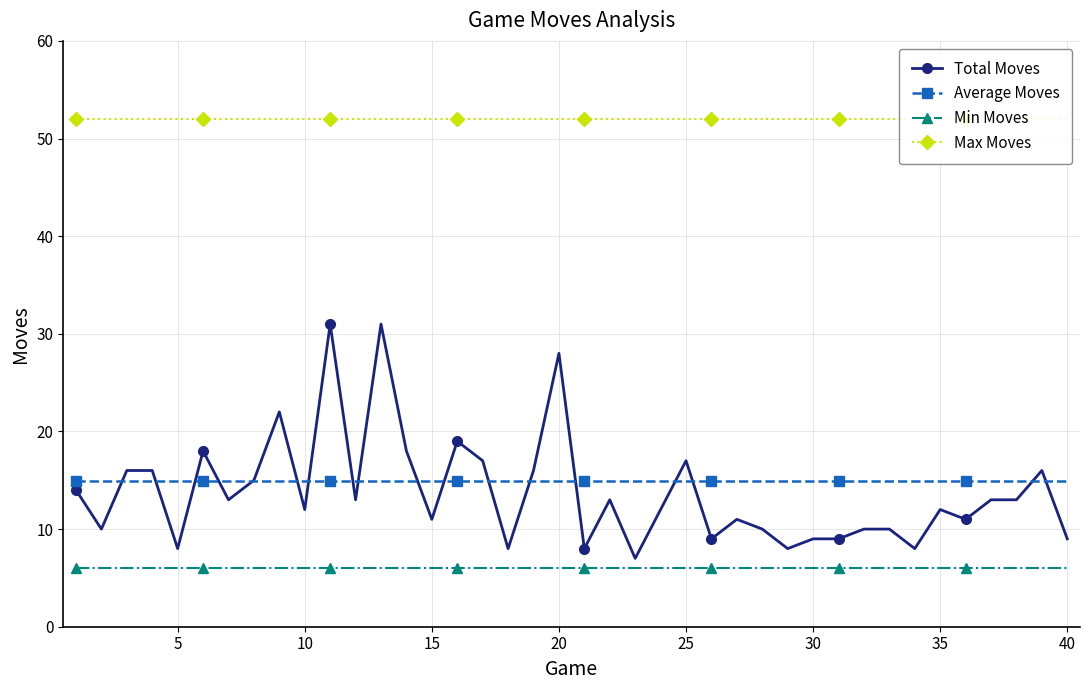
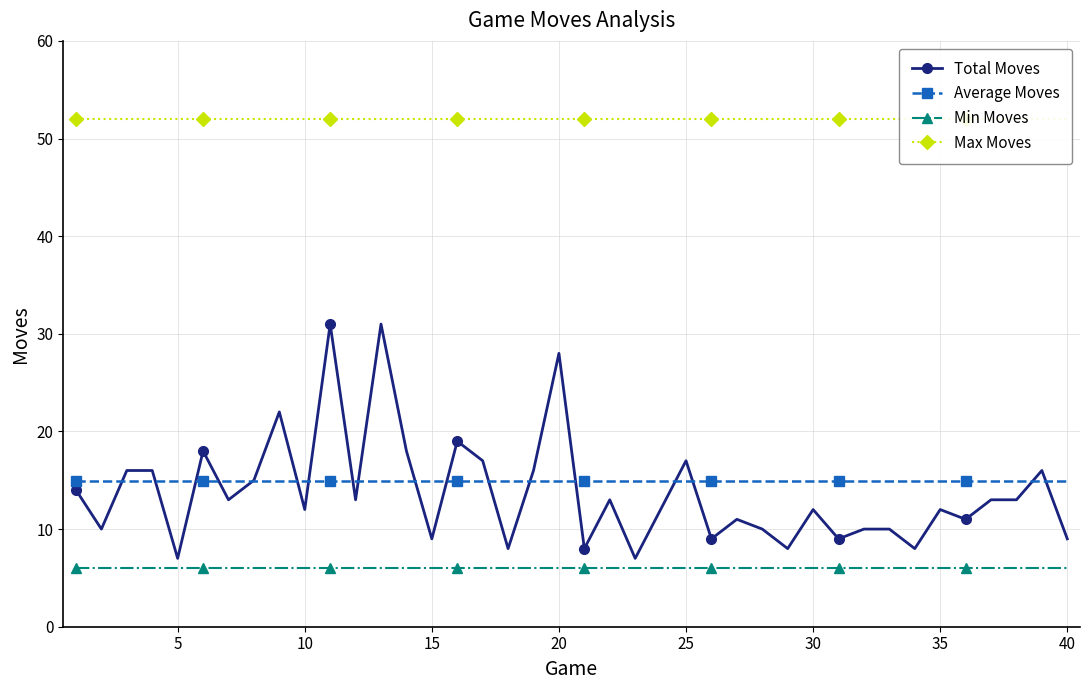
  {
    "Total Moves": {
-     "5": 8,
+     "5": 7,
      "10": 12,
-     "15": 11,
+     "15": 9,
      "20": 28,
      "25": 17,
-     "30": 9,
+     "30": 12,
      "35": 12,
      "40": 9
    },
    "Average Moves": {
      "5": 15,
      "10": 15,
      "15": 15,
      "20": 15,
      "25": 15,
      "30": 15,
      "35": 15,
      "40": 15
    },
    "Min Moves": {
      "5": 6,
      "10": 6,
      "15": 6,
      "20": 6,
      "25": 6,
      "30": 6,
      "35": 6,
      "40": 6
    },
    "Max Moves": {
      "5": 52,
      "10": 52,
      "15": 52,
      "20": 52,
      "25": 52,
      "30": 52
    }
  }
